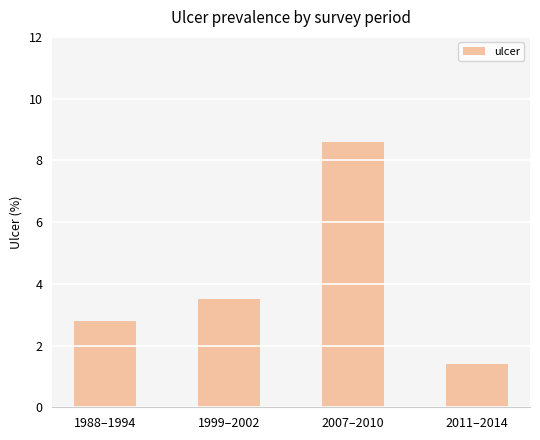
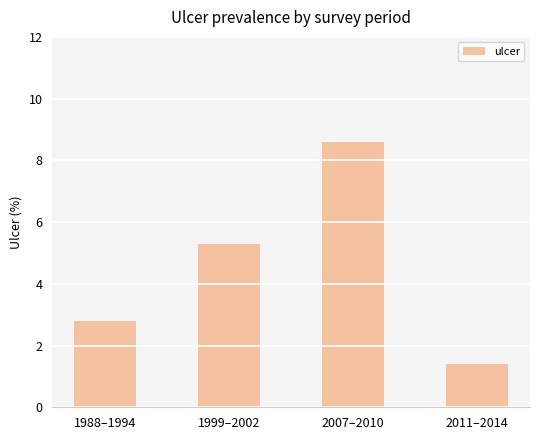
  {
    "1988–1994": 2.8,
-   "1999–2002": 3.5,
+   "1999–2002": 5.3,
    "2007–2010": 8.6,
    "2011–2014": 1.4
  }
